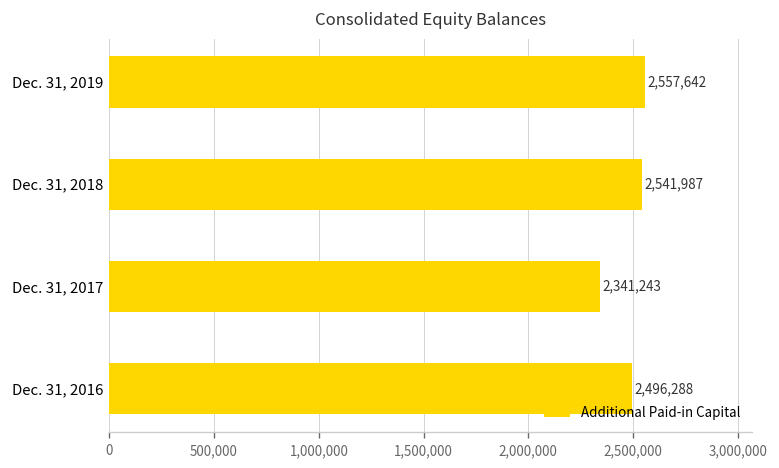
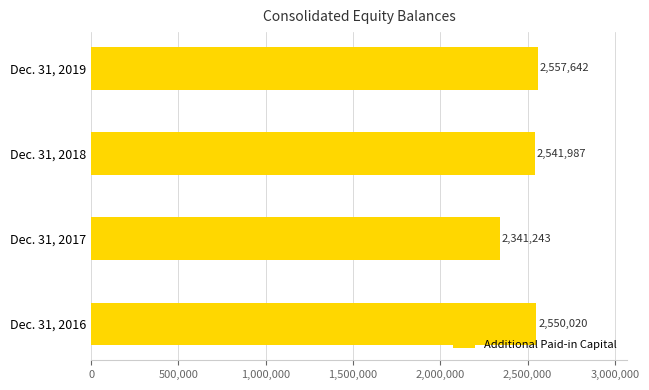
  {
    "Dec. 31, 2019": "2,557,642",
    "Dec. 31, 2018": "2,541,987",
    "Dec. 31, 2017": "2,341,243",
-   "Dec. 31, 2016": "2,496,288"
+   "Dec. 31, 2016": "2,550,020"
  }
